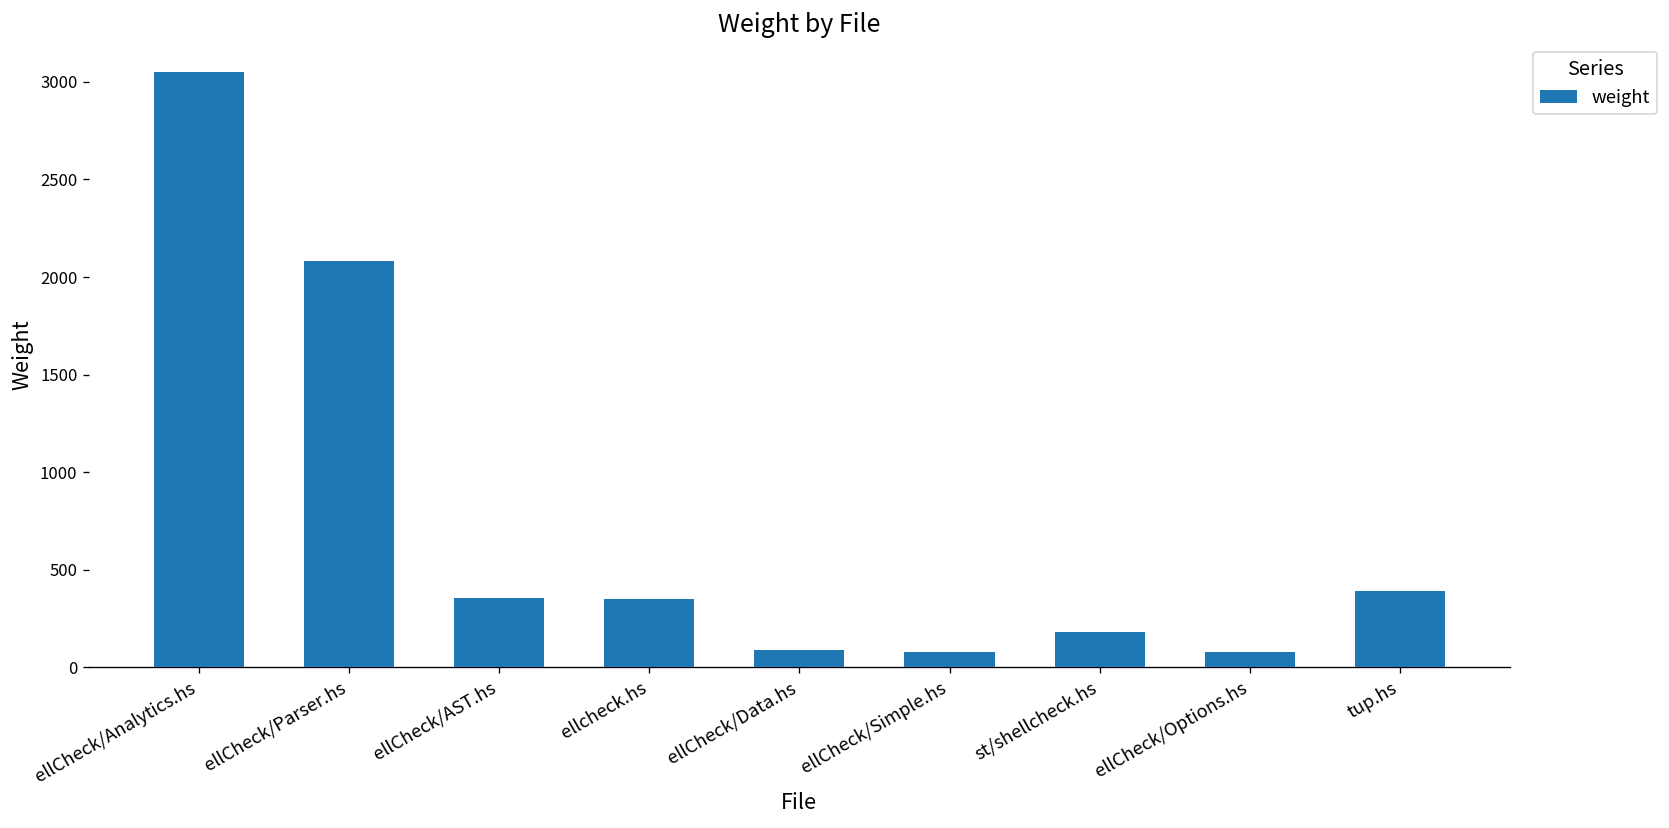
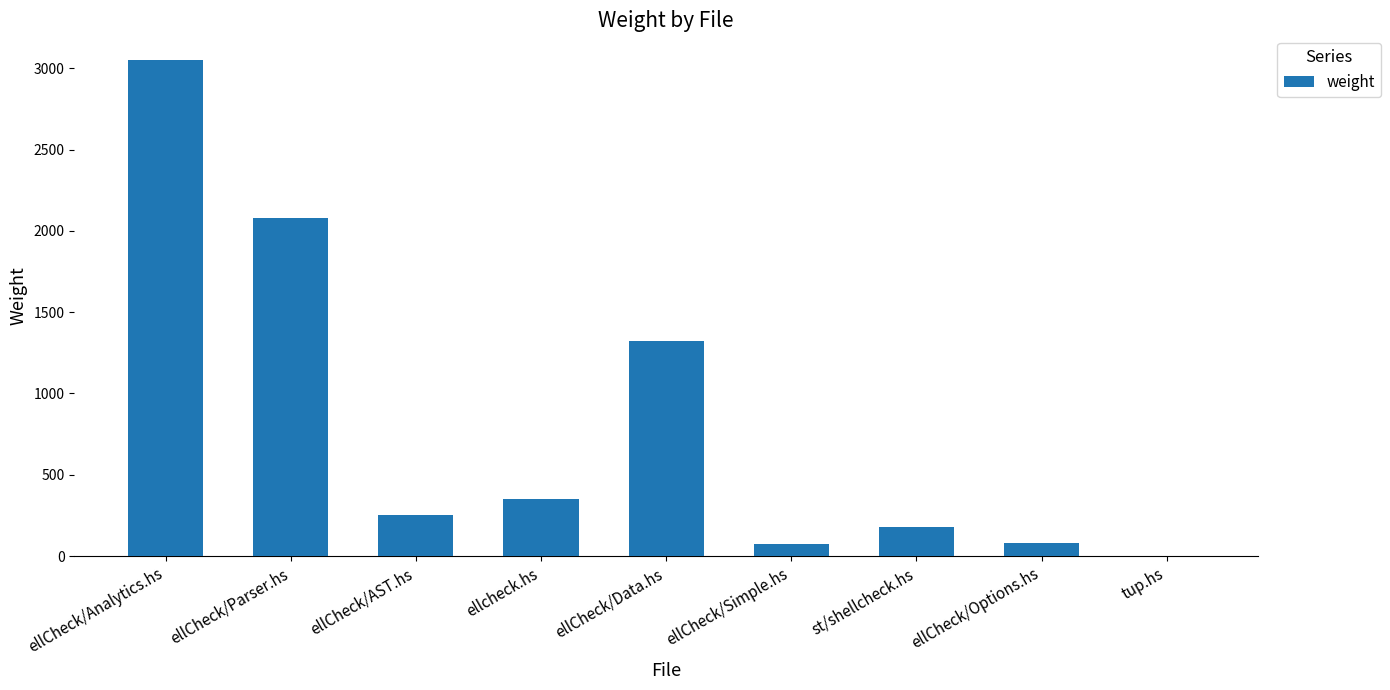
  {
    "ellCheck/Analytics.hs": 3050,
    "ellCheck/Parser.hs": 2080,
-   "ellCheck/AST.hs": 360,
+   "ellCheck/AST.hs": 250,
    "ellcheck.hs": 350,
-   "ellCheck/Data.hs": 90,
+   "ellCheck/Data.hs": 1320,
    "ellCheck/Simple.hs": 80,
    "st/shellcheck.hs": 180,
    "ellCheck/Options.hs": 80,
-   "tup.hs": 390
+   "tup.hs": 0
  }
